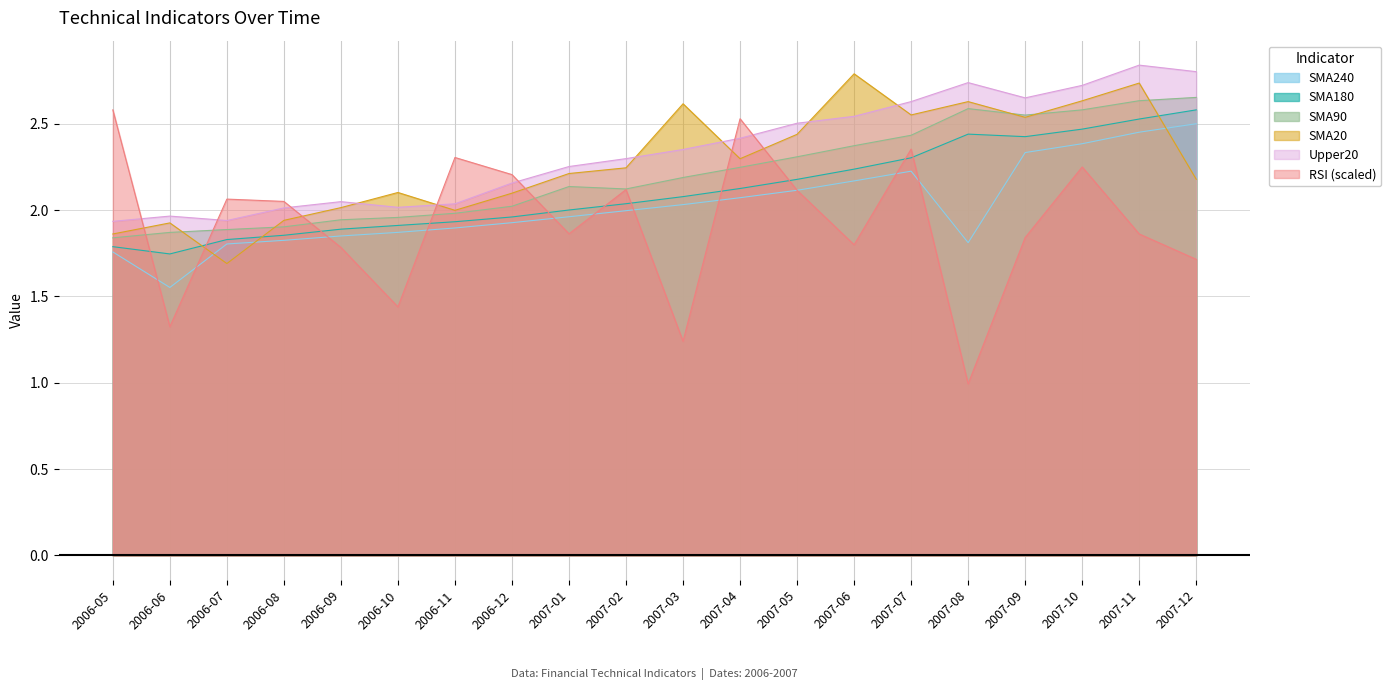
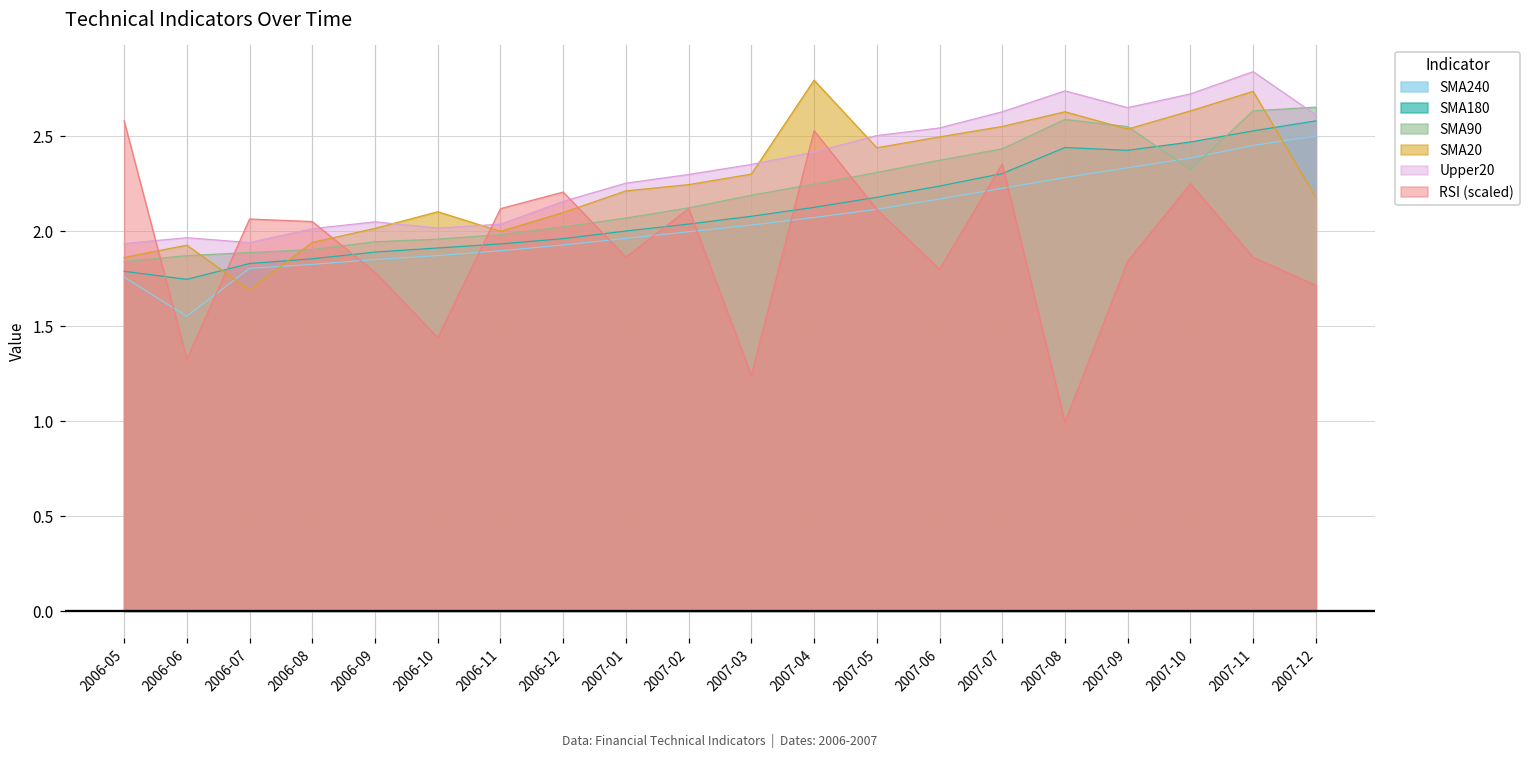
  {
    "SMA240": {
      "2006-05": 1.76,
      "2006-06": 1.55,
      "2006-07": 1.80,
      "2006-08": 1.82,
      "2006-09": 1.85,
      "2006-10": 1.87,
      "2006-11": 1.90,
      "2006-12": 1.93,
      "2007-01": 1.96,
      "2007-02": 2.00,
      "2007-03": 2.03,
      "2007-04": 2.07,
      "2007-06": 2.17,
      "2007-07": 2.22,
-     "2007-08": 1.81,
+     "2007-08": 2.28,
      "2007-09": 2.33,
      "2007-10": 2.38,
      "2007-11": 2.45,
      "2007-12": 2.50
    },
    "SMA180": {
      "2006-05": 1.79,
      "2006-06": 1.75,
      "2006-07": 1.83,
      "2006-08": 1.85,
      "2006-09": 1.89,
      "2006-10": 1.91,
      "2006-11": 1.93,
      "2006-12": 1.96,
      "2007-01": 2.00,
      "2007-02": 2.04,
      "2007-03": 2.08,
      "2007-04": 2.12,
      "2007-05": 2.18,
      "2007-06": 2.24,
      "2007-07": 2.30,
      "2007-08": 2.44,
      "2007-09": 2.42,
      "2007-10": 2.47,
      "2007-11": 2.53,
      "2007-12": 2.58
    },
    "SMA90": {
      "2006-05": 1.84,
      "2006-06": 1.87,
      "2006-07": 1.89,
      "2006-08": 1.90,
      "2006-09": 1.94,
      "2006-10": 1.96,
      "2006-11": 1.98,
      "2006-12": 2.02,
-     "2007-01": 2.14,
+     "2007-01": 2.07,
      "2007-03": 2.19,
      "2007-04": 2.25,
      "2007-05": 2.31,
      "2007-06": 2.37,
      "2007-07": 2.43,
      "2007-08": 2.59,
-     "2007-10": 2.58,
+     "2007-10": 2.32,
      "2007-11": 2.63,
      "2007-12": 2.65
    },
    "SMA20": {
      "2006-05": 1.86,
      "2006-06": 1.93,
      "2006-07": 1.69,
      "2006-08": 1.94,
      "2006-09": 2.01,
      "2006-10": 2.10,
      "2006-11": 2.00,
      "2006-12": 2.10,
      "2007-01": 2.21,
      "2007-02": 2.24,
-     "2007-03": 2.62,
-     "2007-04": 2.30,
+     "2007-03": 2.30,
+     "2007-04": 2.79,
      "2007-05": 2.44,
-     "2007-06": 2.79,
+     "2007-06": 2.50,
      "2007-07": 2.55,
      "2007-08": 2.63,
      "2007-10": 2.63,
      "2007-11": 2.74,
      "2007-12": 2.18
    },
    "Upper20": {
      "2006-05": 1.93,
      "2006-06": 1.96,
      "2006-07": 1.94,
      "2006-08": 2.01,
      "2006-09": 2.05,
      "2006-10": 2.02,
      "2006-11": 2.04,
      "2006-12": 2.16,
      "2007-01": 2.25,
      "2007-02": 2.30,
      "2007-03": 2.35,
      "2007-04": 2.42,
      "2007-05": 2.50,
      "2007-06": 2.54,
      "2007-07": 2.63,
      "2007-08": 2.74,
      "2007-09": 2.65,
      "2007-10": 2.72,
      "2007-11": 2.84,
-     "2007-12": 2.80
+     "2007-12": 2.61
    },
    "RSI (scaled)": {
      "2006-05": 2.58,
      "2006-06": 1.32,
      "2006-07": 2.06,
      "2006-08": 2.05,
      "2006-09": 1.78,
      "2006-10": 1.44,
-     "2006-11": 2.30,
+     "2006-11": 2.12,
      "2006-12": 2.21,
      "2007-01": 1.86,
      "2007-03": 1.24,
      "2007-04": 2.53,
      "2007-06": 1.80,
      "2007-07": 2.35,
      "2007-08": 0.99,
      "2007-09": 1.84,
      "2007-10": 2.25,
      "2007-11": 1.86,
      "2007-12": 1.71
    }
  }
